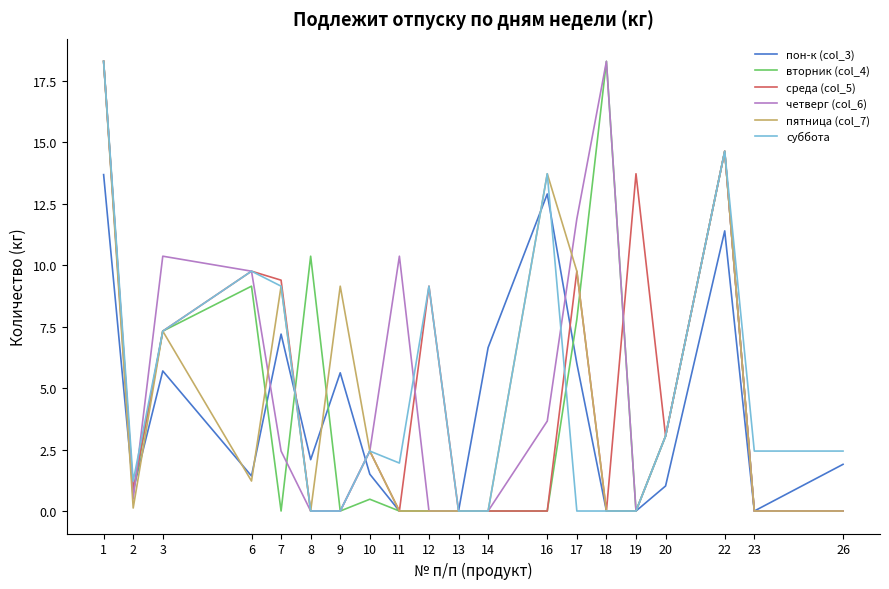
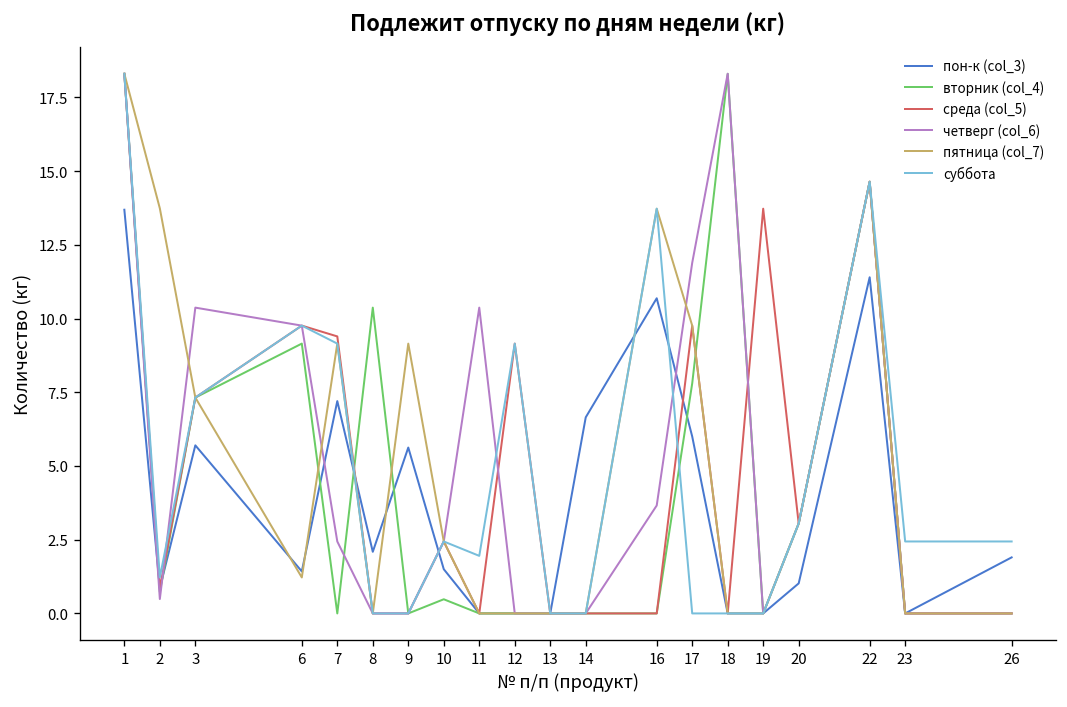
  {
    "пон-к (col_3)": {
      "1": 13.7,
      "3": 5.7,
      "6": 1.4,
      "7": 7.2,
      "8": 2.1,
      "9": 5.6,
      "10": 1.5,
      "14": 6.7,
-     "16": 12.9,
+     "16": 10.7,
      "17": 6.0,
      "20": 1.0,
      "22": 11.4,
      "26": 1.9
    },
    "вторник (col_4)": {
      "2": 0.7,
      "6": 9.2,
      "7": 0.0,
      "8": 10.4,
      "10": 0.5,
      "17": 7.8
    },
    "среда (col_5)": {
      "7": 9.4,
      "19": 13.7
    },
    "четверг (col_6)": {
      "2": 0.5,
      "3": 10.4,
      "7": 2.4,
      "11": 10.4,
      "16": 3.7,
      "17": 11.9
    },
    "пятница (col_7)": {
-     "2": 0.1,
+     "2": 13.7,
      "6": 1.2,
      "9": 9.2
    },
    "суббота": {
      "2": 1.2,
      "11": 2.0,
      "17": 0.0,
      "23": 2.4,
      "26": 2.4
    }
  }
